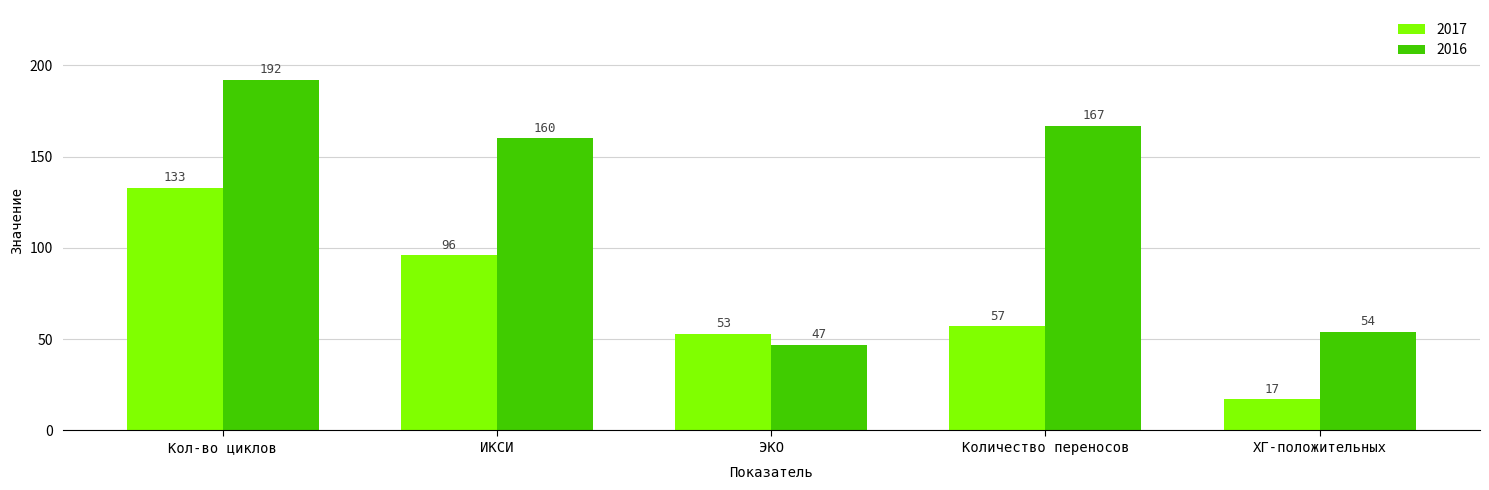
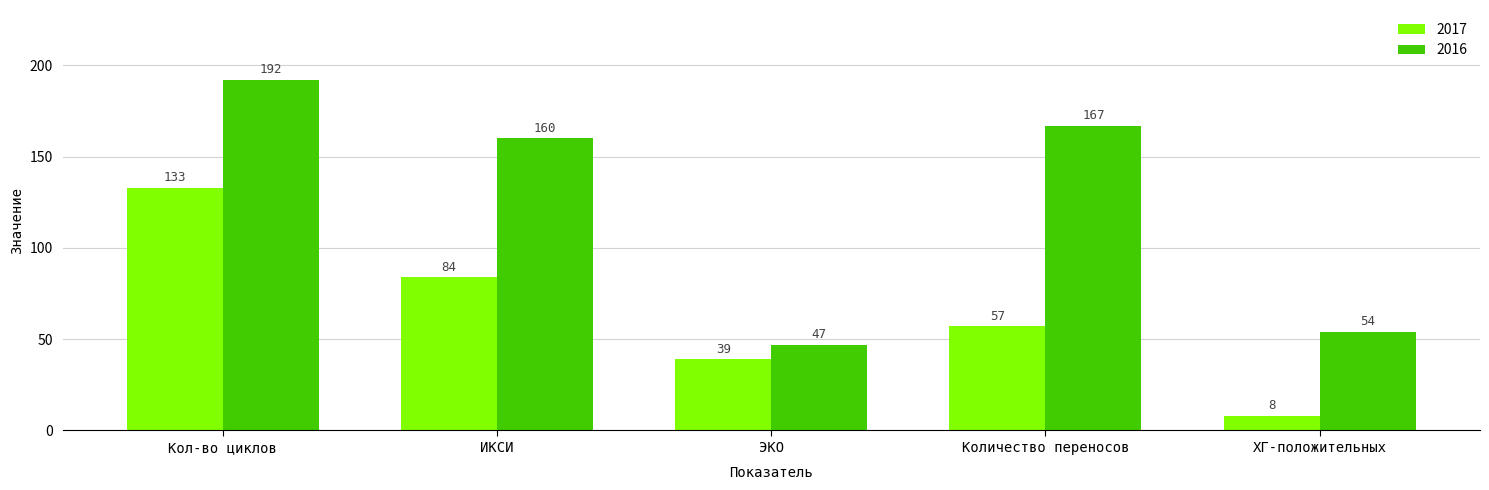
  {
    "2017": {
      "Кол-во циклов": 133,
-     "ИКСИ": 96,
-     "ЭКО": 53,
+     "ИКСИ": 84,
+     "ЭКО": 39,
      "Количество переносов": 57,
-     "ХГ-положительных": 17
+     "ХГ-положительных": 8
    },
    "2016": {
      "Кол-во циклов": 192,
      "ИКСИ": 160,
      "ЭКО": 47,
      "Количество переносов": 167,
      "ХГ-положительных": 54
    }
  }
